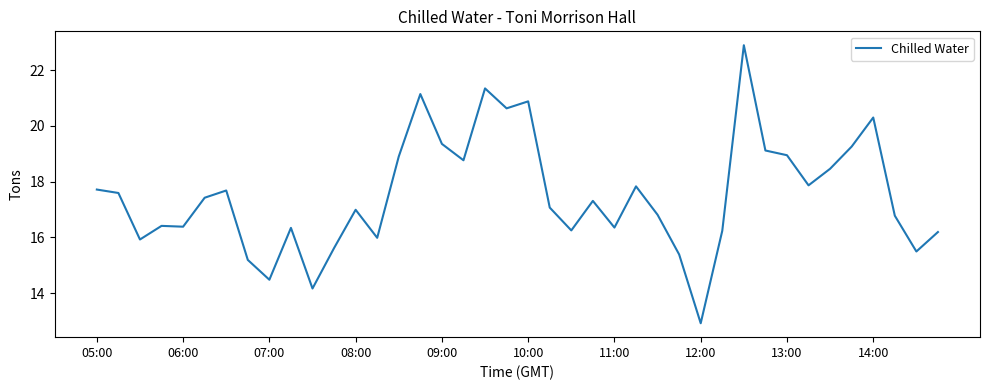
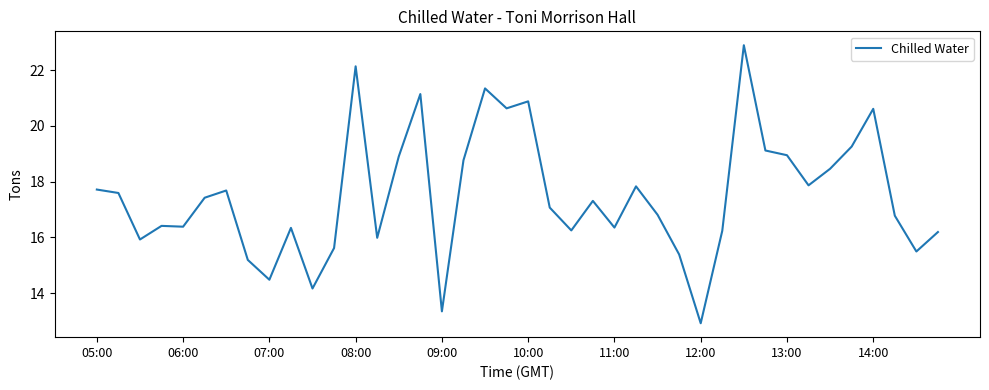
  {
    "05:00": 17.7,
    "06:00": 16.4,
    "07:00": 14.5,
-   "08:00": 17.0,
-   "09:00": 19.4,
+   "08:00": 22.1,
+   "09:00": 13.3,
    "10:00": 20.9,
    "11:00": 16.4,
    "12:00": 12.9,
    "13:00": 18.9,
-   "14:00": 20.3
+   "14:00": 20.6
  }
